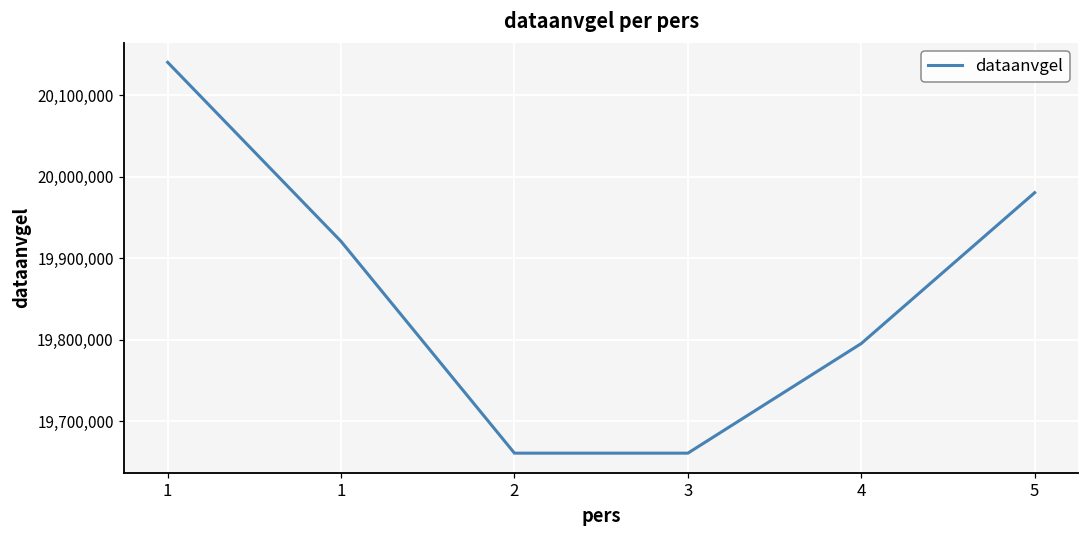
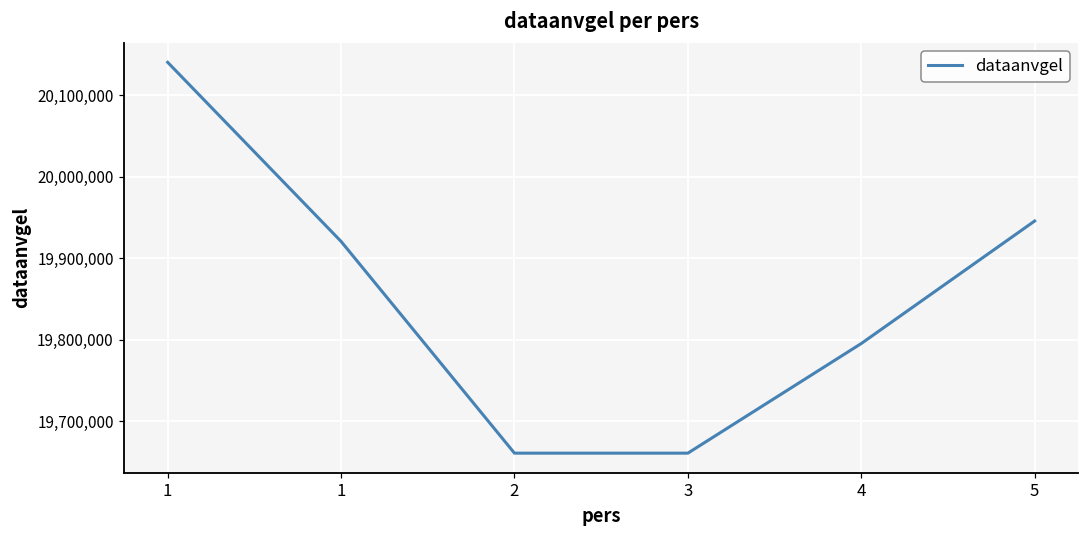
  {
    "2": "19,660,000",
    "3": "19,660,000",
    "4": "19,800,000",
-   "5": "19,980,000"
+   "5": "19,950,000"
  }
